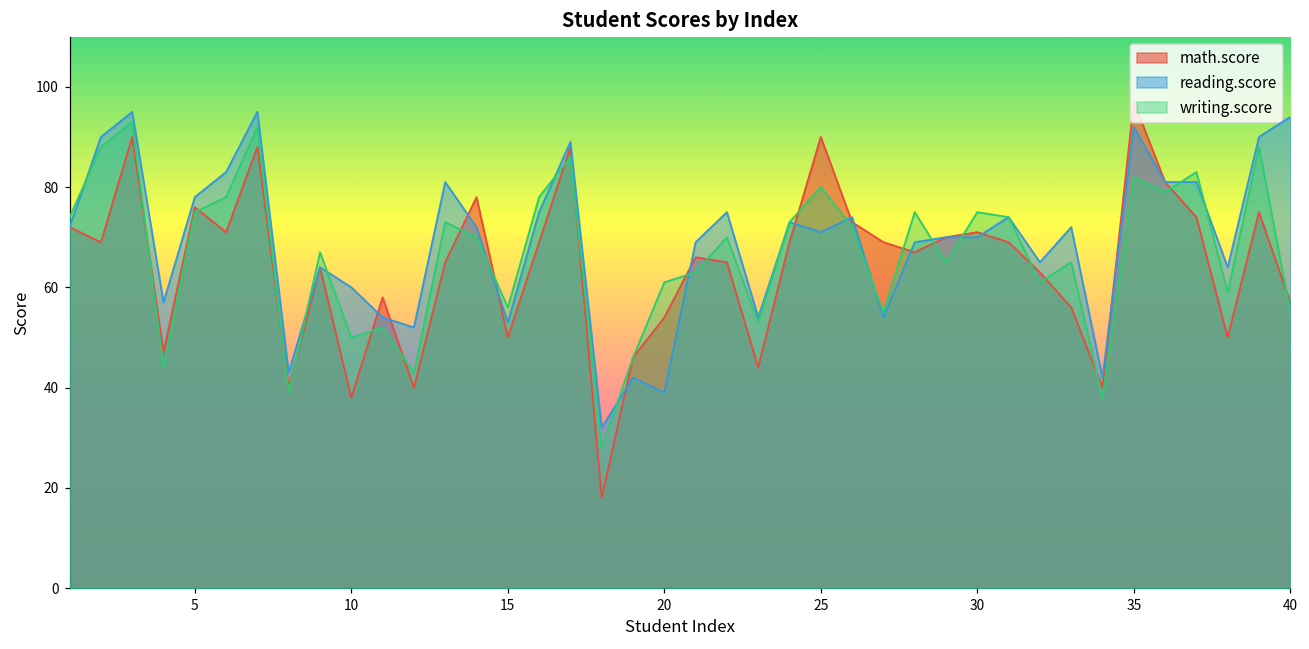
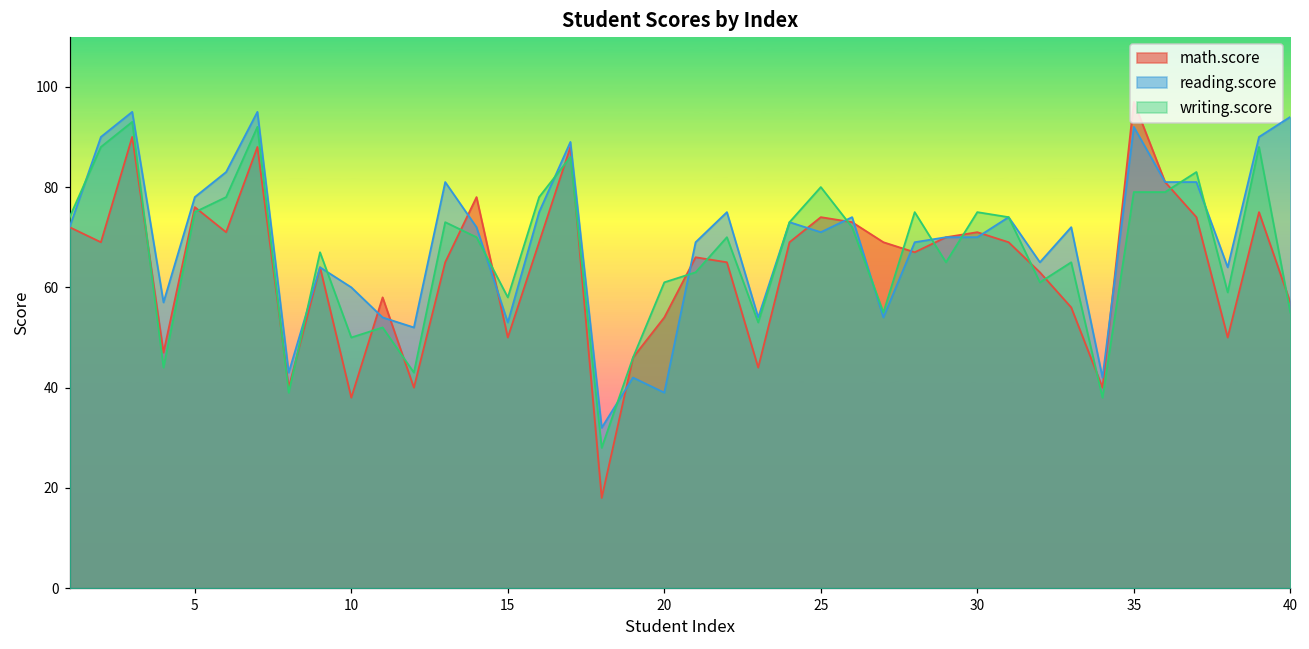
  {
    "math.score": {
      "5": 76,
      "10": 38,
      "15": 50,
      "20": 54,
-     "25": 90,
+     "25": 74,
      "30": 71,
      "40": 57
    },
    "reading.score": {
      "5": 78,
      "10": 60,
      "15": 53,
      "20": 39,
      "25": 71,
      "30": 70,
      "35": 92,
      "40": 94
    },
    "writing.score": {
      "5": 75,
      "10": 50,
-     "15": 56,
+     "15": 58,
      "20": 61,
      "25": 80,
      "30": 75,
-     "35": 82,
+     "35": 79,
      "40": 55
    }
  }
